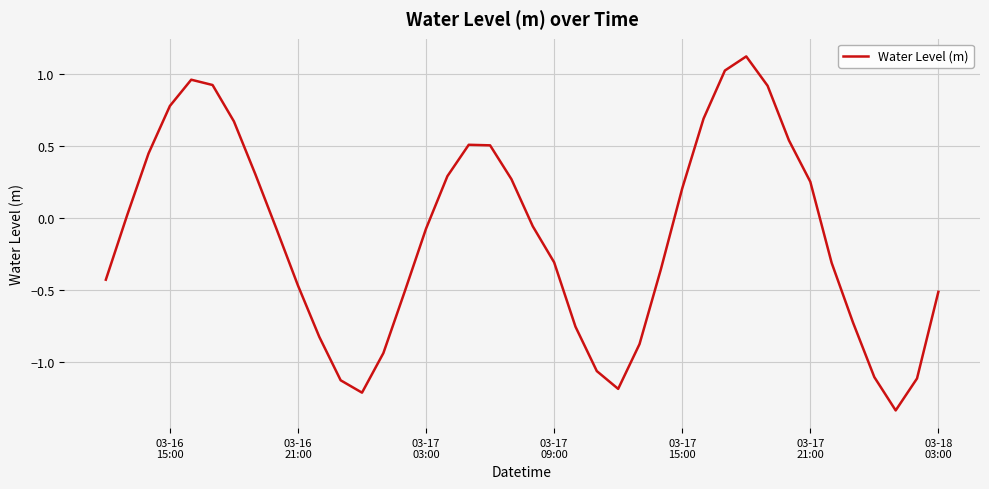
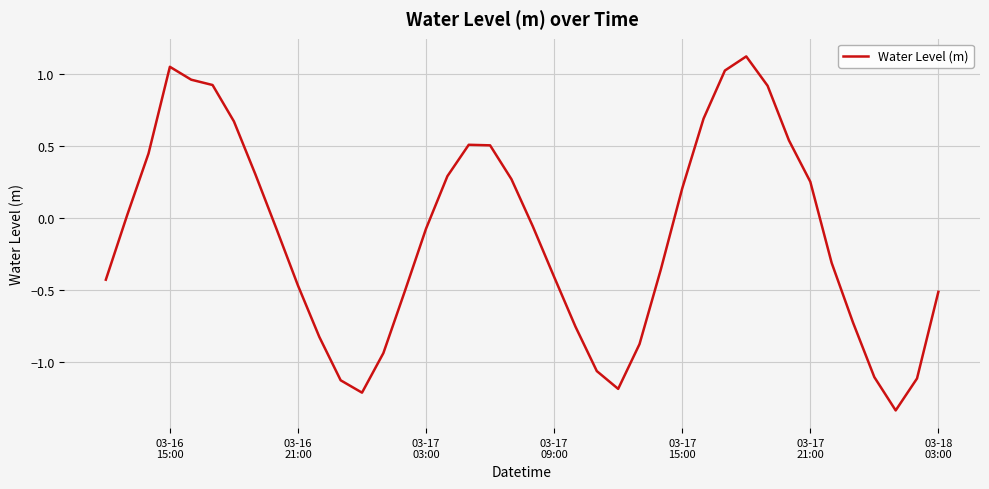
  {
-   "03-16 15:00": 0.78,
+   "03-16 15:00": 1.05,
    "03-16 21:00": -0.47,
    "03-17 03:00": -0.08,
-   "03-17 09:00": -0.31,
+   "03-17 09:00": -0.41,
    "03-17 15:00": 0.20,
    "03-17 21:00": 0.25,
    "03-18 03:00": -0.51
  }
